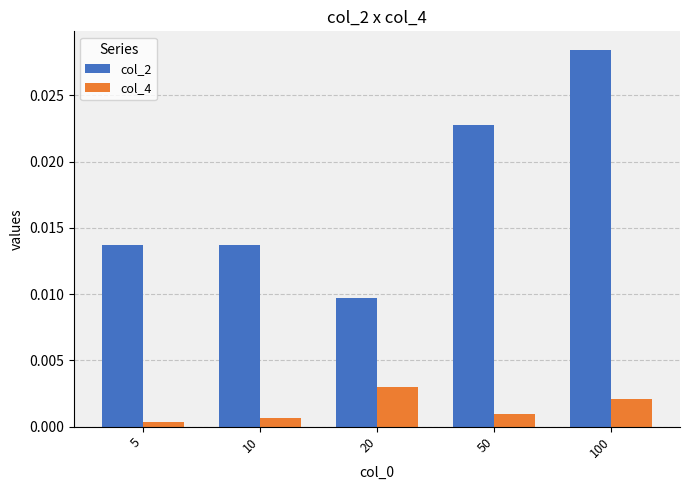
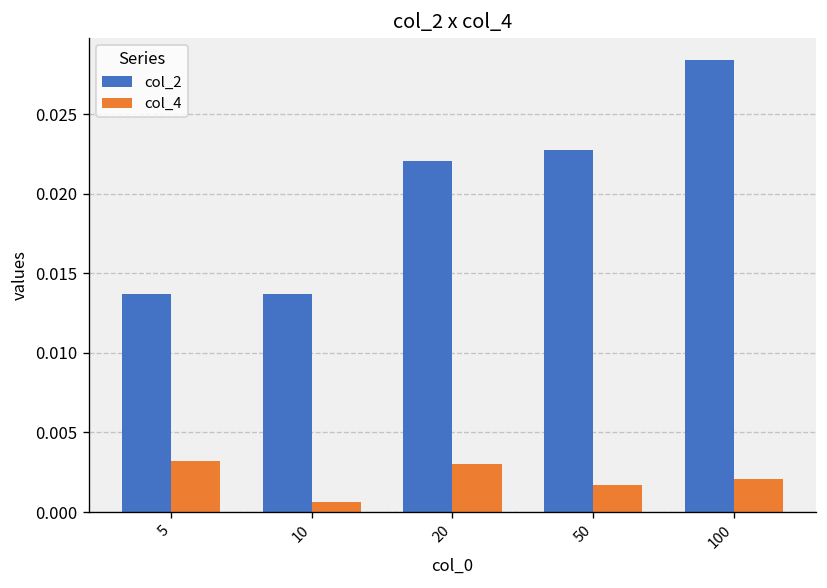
  {
    "col_2": {
      "5": 0.0137,
      "10": 0.0137,
-     "20": 0.0097,
+     "20": 0.0221,
      "50": 0.0228,
      "100": 0.0284
    },
    "col_4": {
-     "5": 0.0004,
+     "5": 0.0032,
      "10": 0.0006,
      "20": 0.0030,
-     "50": 0.0010,
+     "50": 0.0017,
      "100": 0.0021
    }
  }
